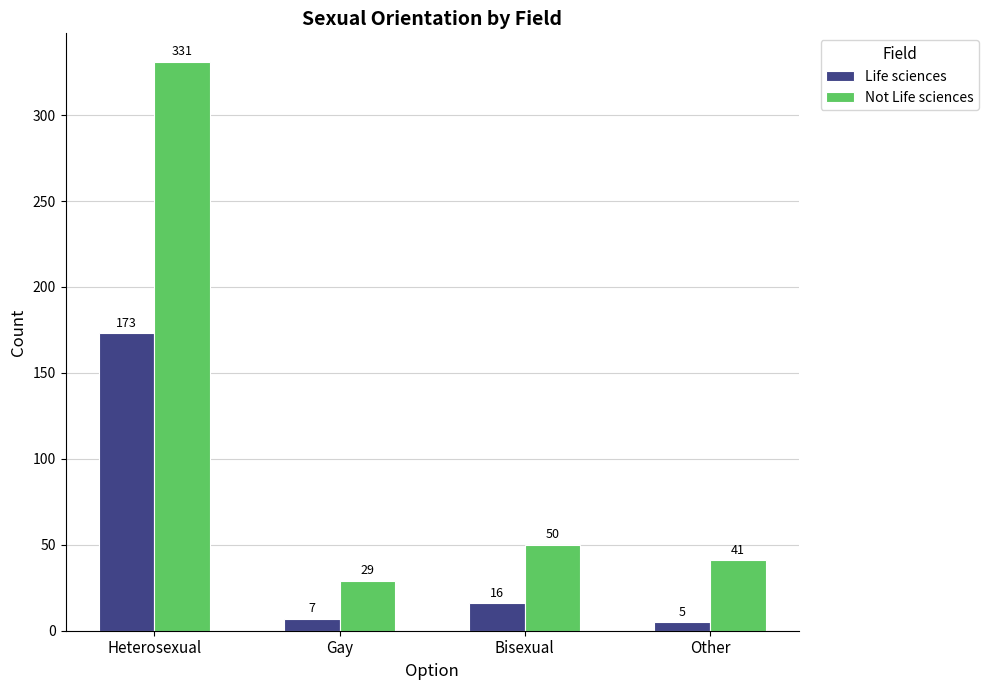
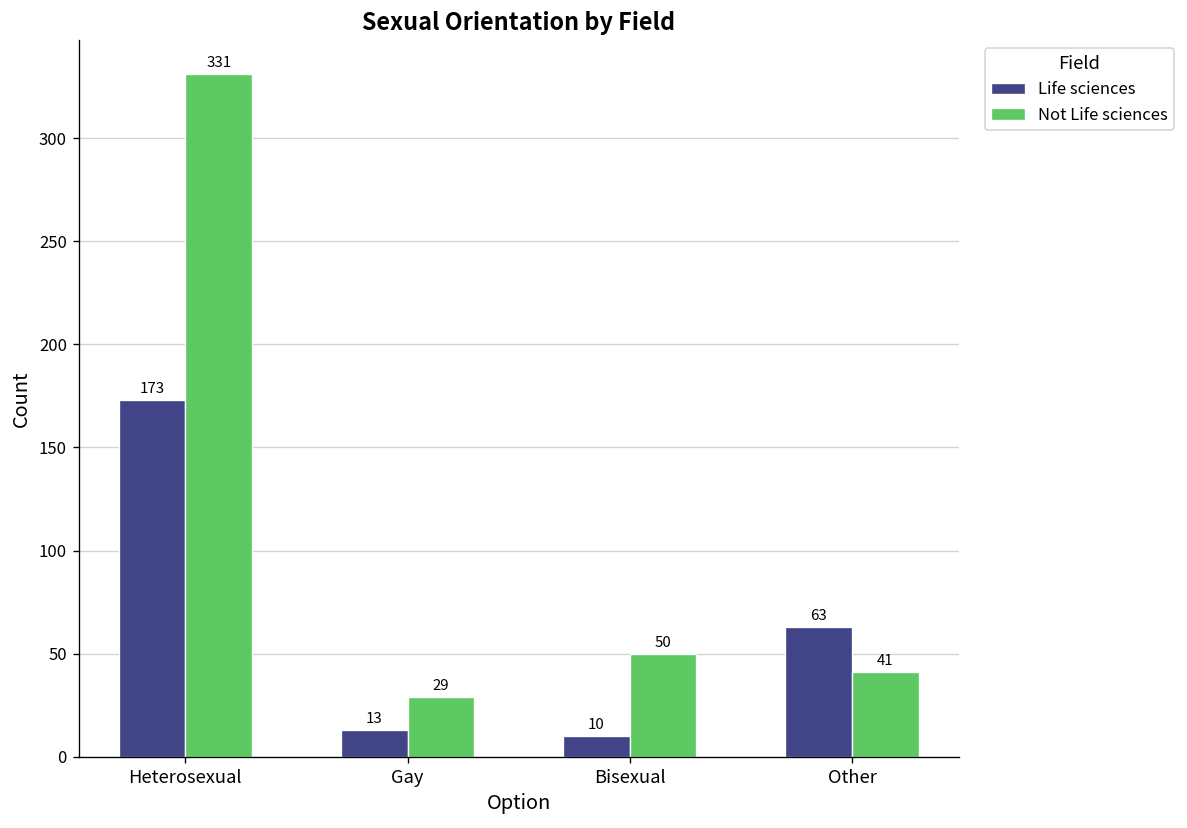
  {
    "Life sciences": {
      "Heterosexual": 173,
-     "Gay": 7,
-     "Bisexual": 16,
-     "Other": 5
+     "Gay": 13,
+     "Bisexual": 10,
+     "Other": 63
    },
    "Not Life sciences": {
      "Heterosexual": 331,
      "Gay": 29,
      "Bisexual": 50,
      "Other": 41
    }
  }
